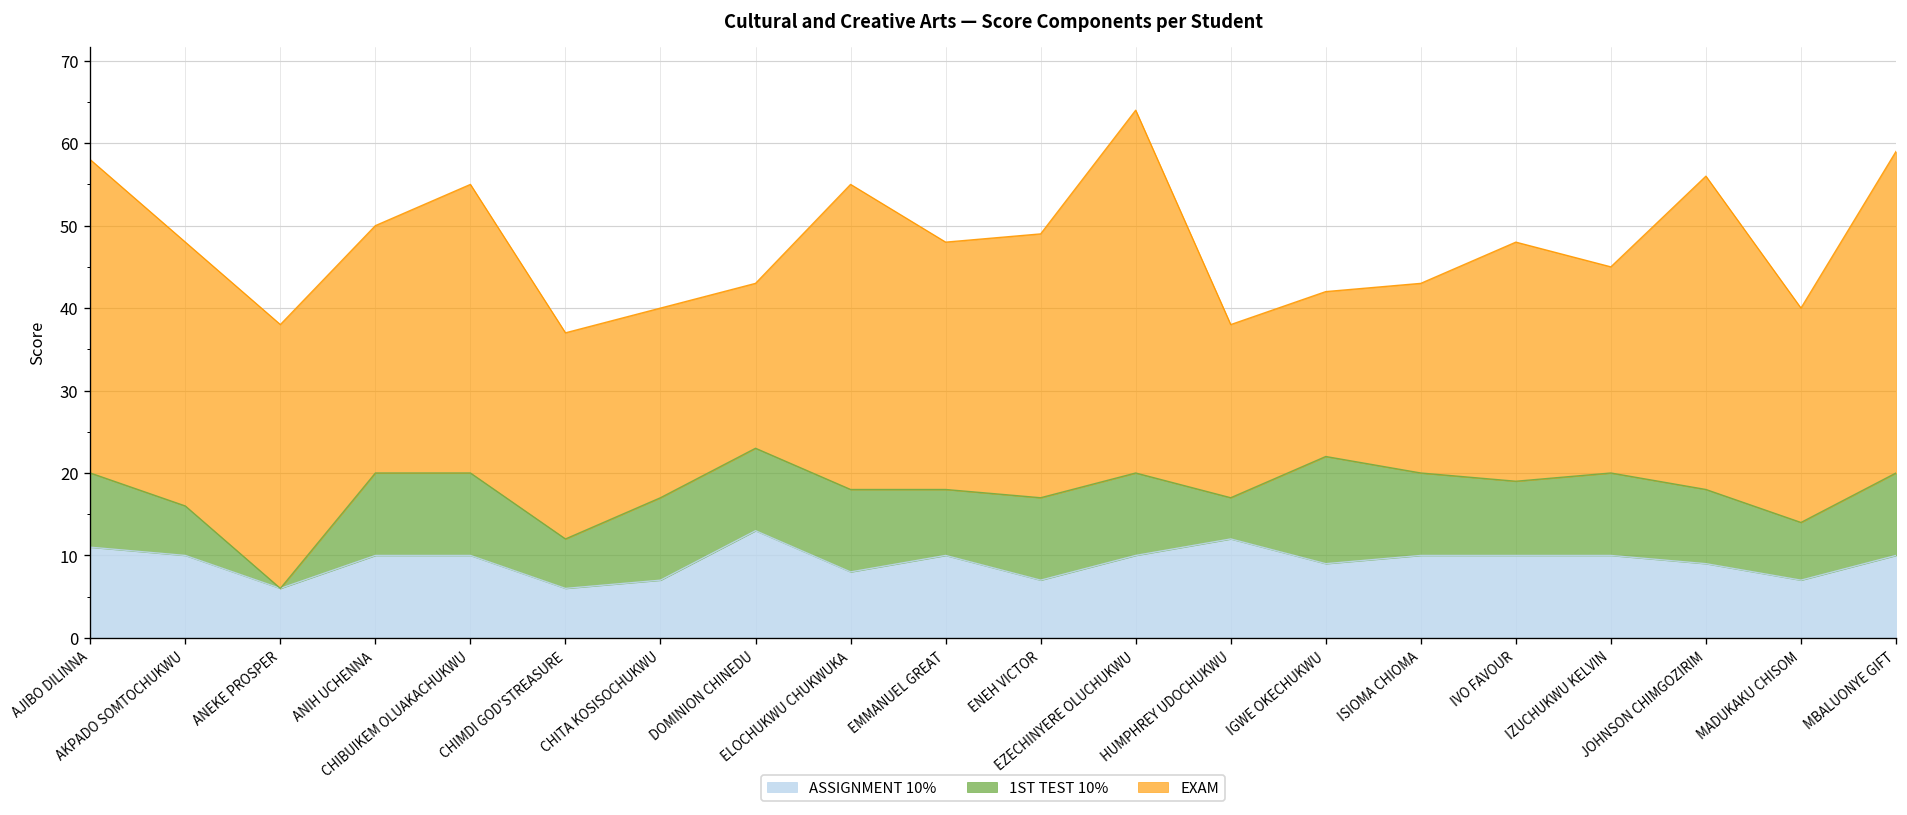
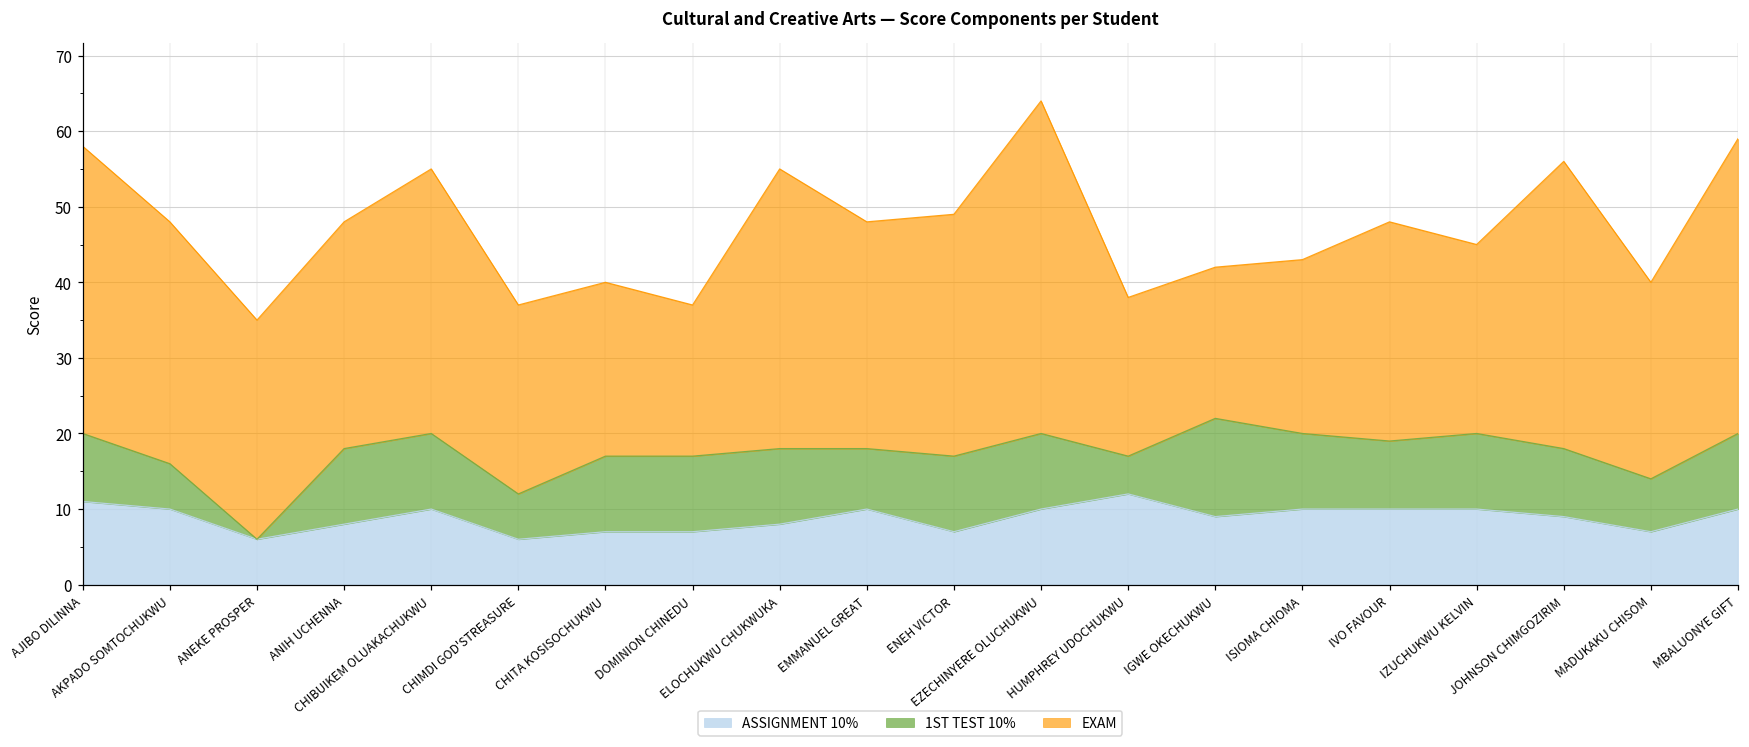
  {
    "ASSIGNMENT 10%": {
      "AJIBO DILINNA": 11,
      "AKPADO SOMTOCHUKWU": 10,
-     "ANIH UCHENNA": 10,
+     "ANIH UCHENNA": 8,
      "CHIBUIKEM OLUAKACHUKWU": 10,
      "CHIMDI GOD'STREASURE": 6,
      "CHITA KOSISOCHUKWU": 7,
-     "DOMINION CHINEDU": 13,
+     "DOMINION CHINEDU": 7,
      "ELOCHUKWU CHUKWUKA": 8,
      "EMMANUEL GREAT": 10,
      "ENEH VICTOR": 7,
      "EZECHINYERE OLUCHUKWU": 10,
      "HUMPHREY UDOCHUKWU": 12,
      "IGWE OKECHUKWU": 9,
      "ISIOMA CHIOMA": 10,
      "IVO FAVOUR": 10,
      "IZUCHUKWU KELVIN": 10,
      "JOHNSON CHIMGOZIRIM": 9,
      "MADUKAKU CHISOM": 7,
      "MBALUONYE GIFT": 10
    },
    "1ST TEST 10%": {
      "AJIBO DILINNA": 9,
      "AKPADO SOMTOCHUKWU": 6,
      "ANIH UCHENNA": 10,
      "CHIBUIKEM OLUAKACHUKWU": 10,
      "CHIMDI GOD'STREASURE": 6,
      "CHITA KOSISOCHUKWU": 10,
      "DOMINION CHINEDU": 10,
      "ELOCHUKWU CHUKWUKA": 10,
      "EMMANUEL GREAT": 8,
      "ENEH VICTOR": 10,
      "EZECHINYERE OLUCHUKWU": 10,
      "HUMPHREY UDOCHUKWU": 5,
      "IGWE OKECHUKWU": 13,
      "ISIOMA CHIOMA": 10,
      "IVO FAVOUR": 9,
      "IZUCHUKWU KELVIN": 10,
      "JOHNSON CHIMGOZIRIM": 9,
      "MADUKAKU CHISOM": 7,
      "MBALUONYE GIFT": 10
    },
    "EXAM": {
      "AJIBO DILINNA": 38,
      "AKPADO SOMTOCHUKWU": 32,
-     "ANEKE PROSPER": 32,
+     "ANEKE PROSPER": 29,
      "ANIH UCHENNA": 30,
      "CHIBUIKEM OLUAKACHUKWU": 35,
      "CHIMDI GOD'STREASURE": 25,
      "CHITA KOSISOCHUKWU": 23,
      "DOMINION CHINEDU": 20,
      "ELOCHUKWU CHUKWUKA": 37,
      "EMMANUEL GREAT": 30,
      "ENEH VICTOR": 32,
      "EZECHINYERE OLUCHUKWU": 44,
      "HUMPHREY UDOCHUKWU": 21,
      "IGWE OKECHUKWU": 20,
      "ISIOMA CHIOMA": 23,
      "IVO FAVOUR": 29,
      "IZUCHUKWU KELVIN": 25,
      "JOHNSON CHIMGOZIRIM": 38,
      "MADUKAKU CHISOM": 26,
      "MBALUONYE GIFT": 39
    }
  }
